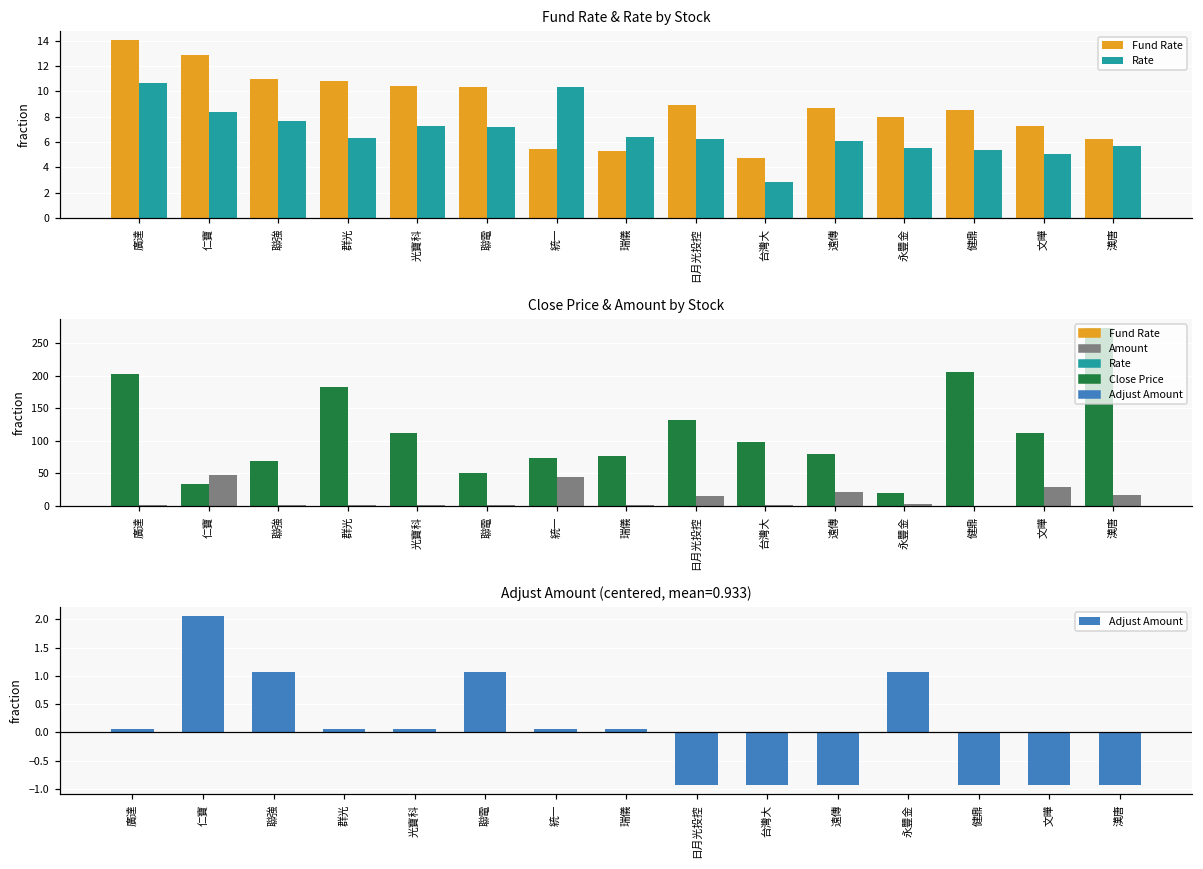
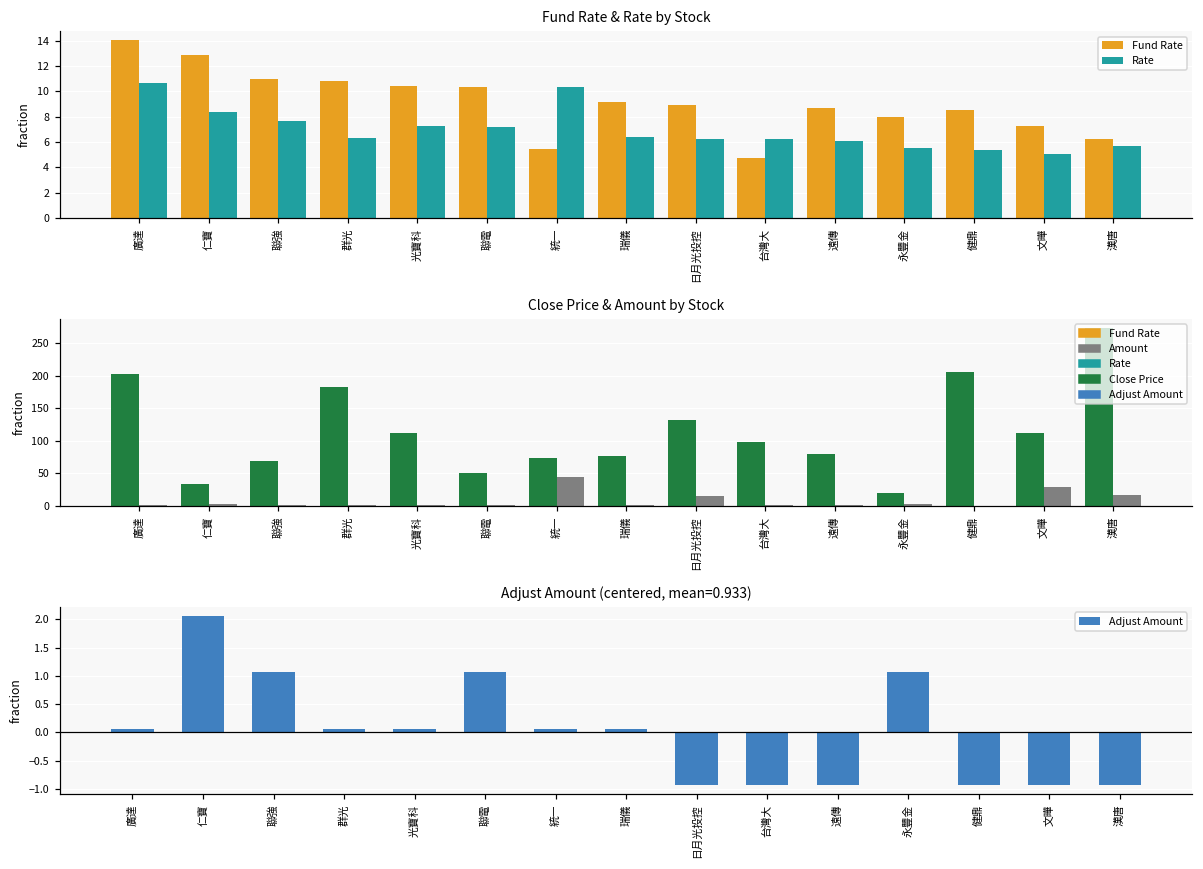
  {
    "Fund Rate & Rate by Stock": {
      "Fund Rate": {
        "廣達": 14.1,
        "仁寶": 12.9,
        "聯強": 11.0,
        "群光": 10.8,
        "光寶科": 10.4,
        "聯電": 10.3,
        "統一": 5.4,
-       "瑞儀": 5.3,
+       "瑞儀": 9.1,
        "日月光投控": 9.0,
        "台灣大": 4.7,
        "遠傳": 8.7,
        "永豐金": 8.0,
        "健鼎": 8.5,
        "文曄": 7.3,
        "漢唐": 6.3
      },
      "Rate": {
        "廣達": 10.7,
        "仁寶": 8.4,
        "聯強": 7.7,
        "群光": 6.3,
        "光寶科": 7.3,
        "聯電": 7.2,
        "統一": 10.4,
        "瑞儀": 6.4,
        "日月光投控": 6.3,
-       "台灣大": 2.8,
+       "台灣大": 6.2,
        "遠傳": 6.1,
        "永豐金": 5.6,
        "健鼎": 5.4,
        "文曄": 5.1,
        "漢唐": 5.7
      }
    },
    "Close Price & Amount by Stock": {
      "Close Price": {
        "廣達": 200,
        "仁寶": 30,
        "聯強": 70,
        "群光": 180,
        "光寶科": 110,
        "聯電": 50,
        "統一": 70,
        "瑞儀": 80,
        "日月光投控": 130,
        "台灣大": 100,
        "遠傳": 80,
        "永豐金": 20,
        "健鼎": 210,
        "文曄": 110
      },
      "Amount": {
-       "仁寶": 50,
+       "仁寶": 0,
        "統一": 40,
        "日月光投控": 20,
-       "遠傳": 20,
+       "遠傳": 0,
        "文曄": 30,
        "漢唐": 20
      }
    },
    "Adjust Amount (centered, mean=0.933)": {
      "廣達": 0.1,
      "仁寶": 2.1,
      "聯強": 1.1,
      "群光": 0.1,
      "光寶科": 0.1,
      "聯電": 1.1,
      "統一": 0.1,
      "瑞儀": 0.1,
      "日月光投控": -0.9,
      "台灣大": -0.9,
      "遠傳": -0.9,
      "永豐金": 1.1,
      "健鼎": -0.9,
      "文曄": -0.9,
      "漢唐": -0.9
    }
  }
